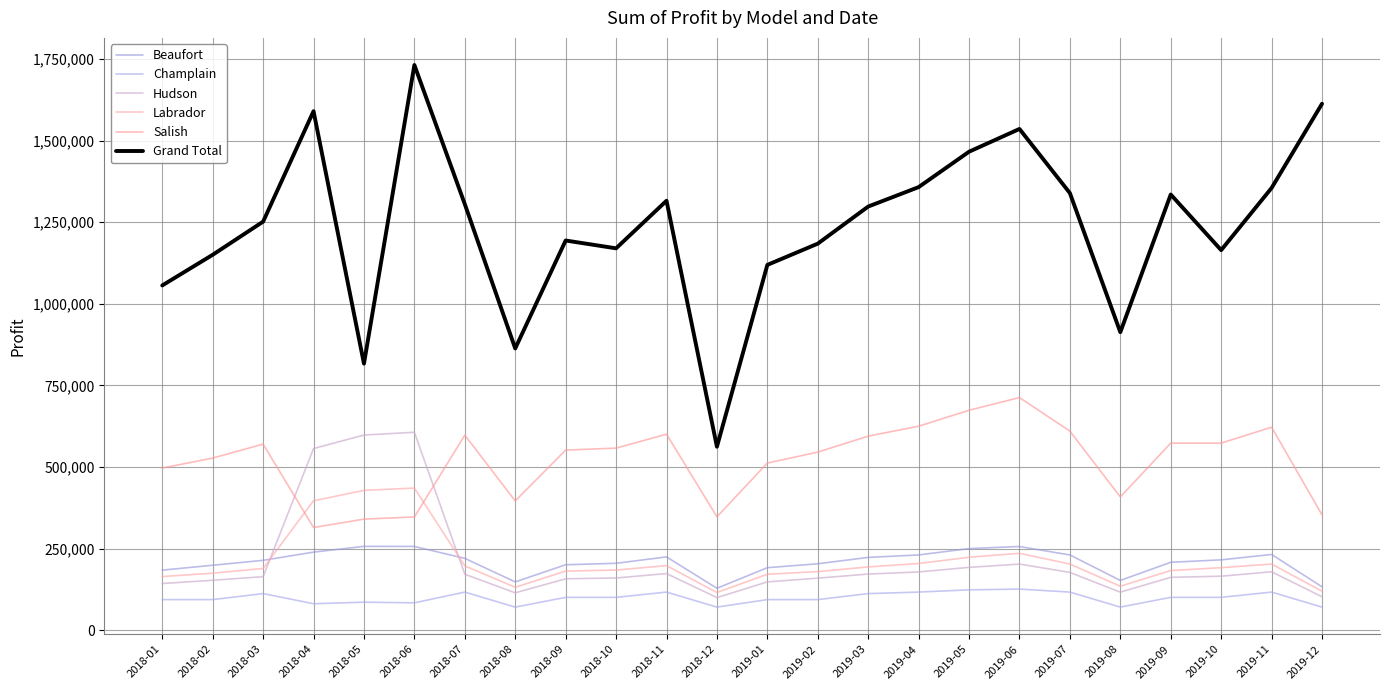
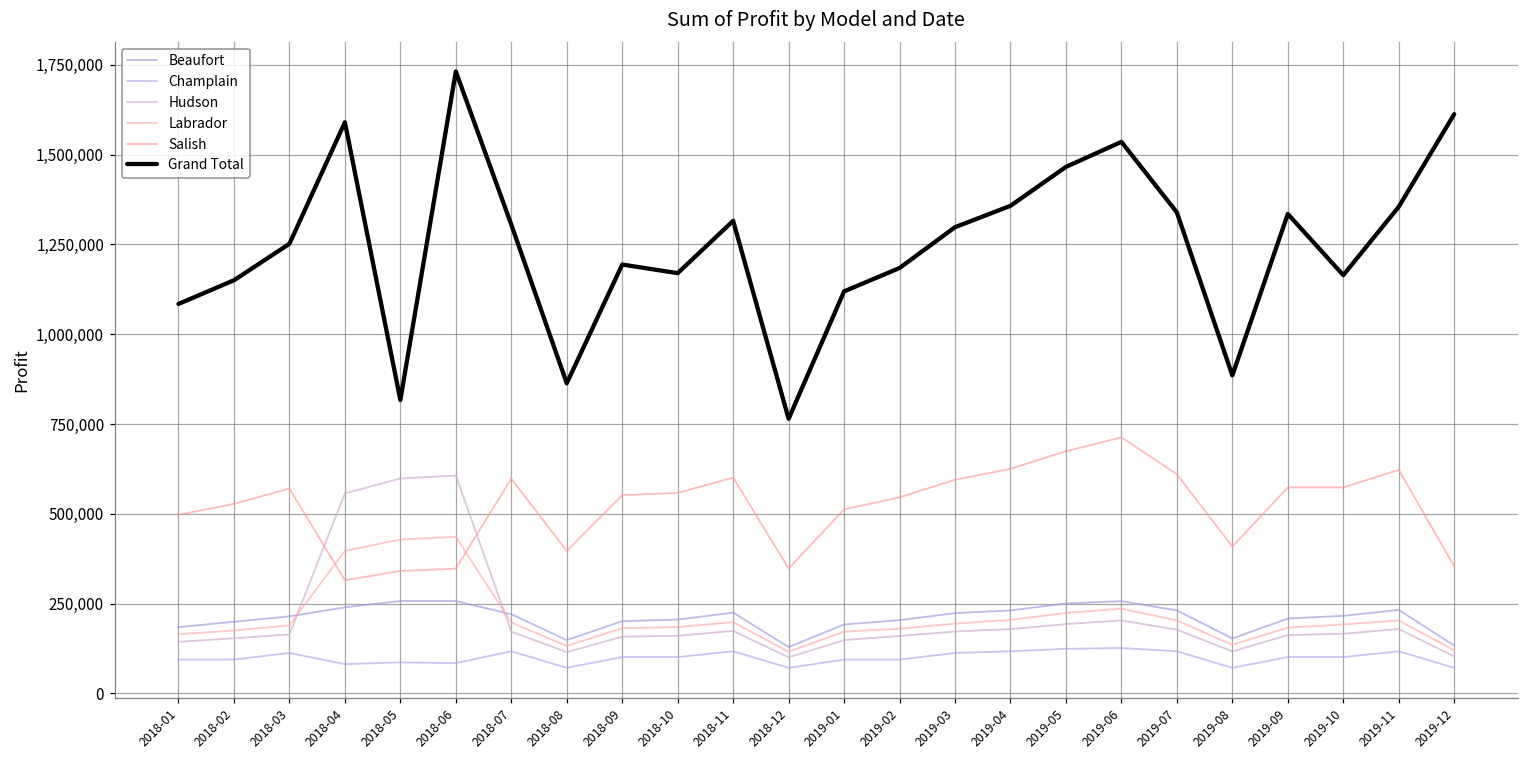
  {
    "Grand Total": {
-     "2018-01": "1,060,000",
+     "2018-01": "1,080,000",
      "2018-02": "1,150,000",
      "2018-03": "1,250,000",
      "2018-04": "1,590,000",
      "2018-05": "820,000",
      "2018-06": "1,730,000",
      "2018-07": "1,310,000",
      "2018-08": "860,000",
      "2018-09": "1,190,000",
      "2018-10": "1,170,000",
      "2018-11": "1,320,000",
-     "2018-12": "560,000",
+     "2018-12": "760,000",
      "2019-01": "1,120,000",
      "2019-02": "1,180,000",
      "2019-03": "1,300,000",
      "2019-04": "1,360,000",
      "2019-05": "1,470,000",
      "2019-06": "1,540,000",
      "2019-07": "1,340,000",
-     "2019-08": "910,000",
+     "2019-08": "890,000",
      "2019-09": "1,330,000",
      "2019-10": "1,160,000",
      "2019-11": "1,350,000",
      "2019-12": "1,610,000"
    }
  }
